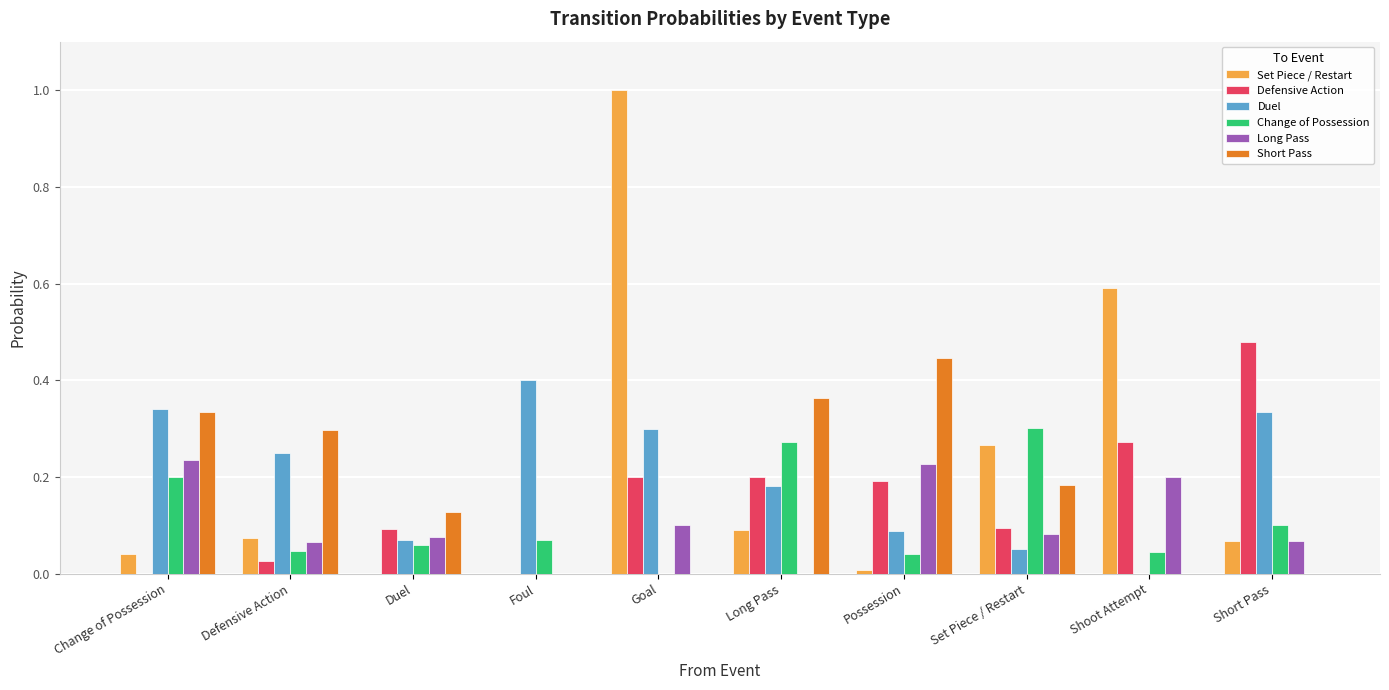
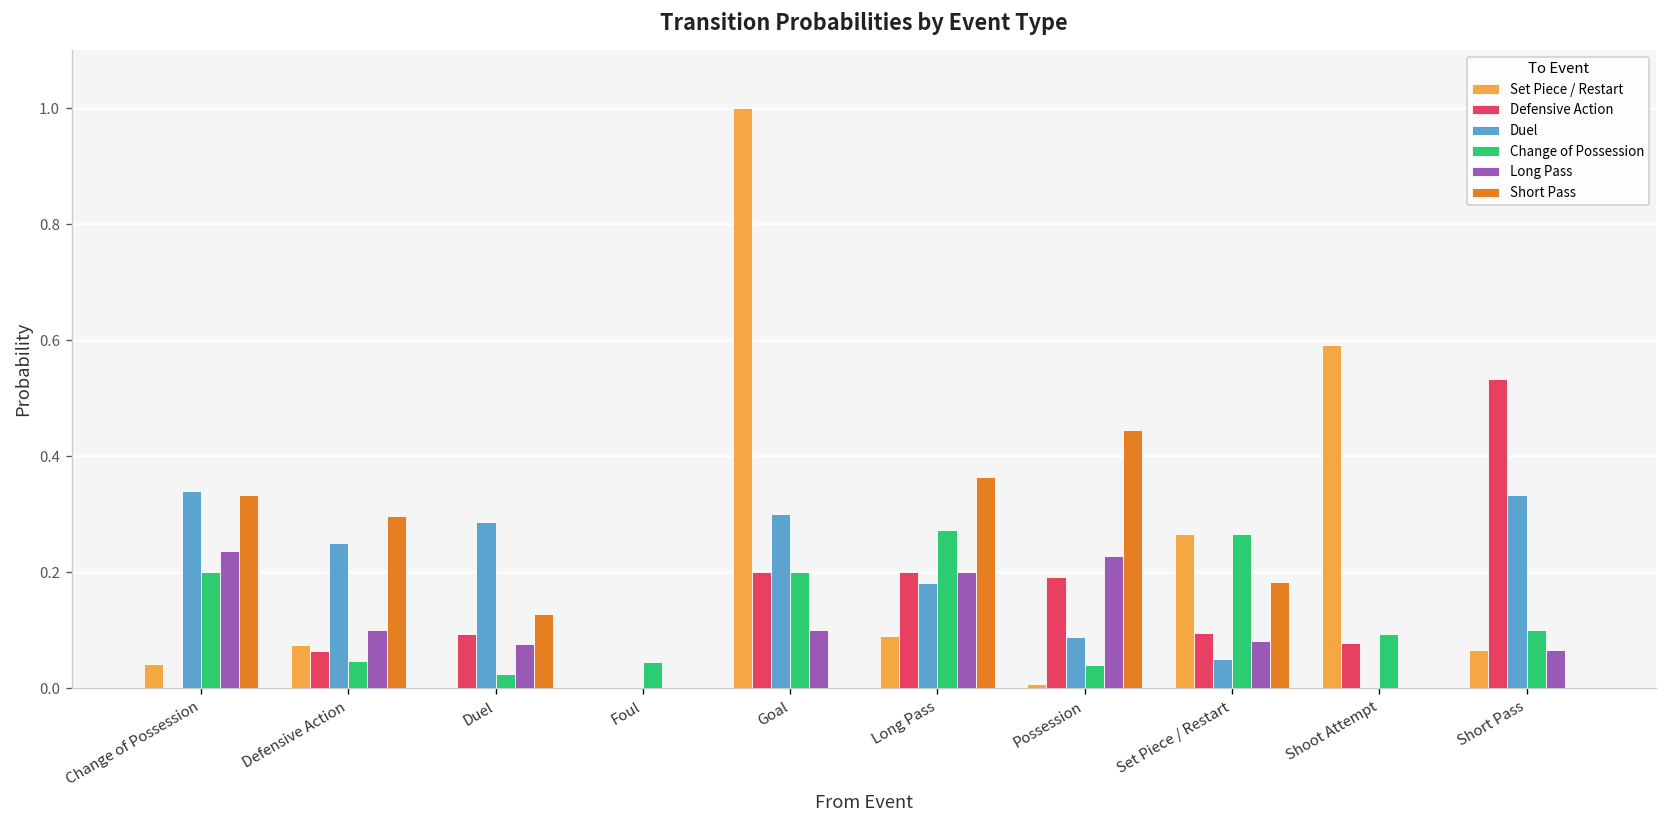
  {
    "Defensive Action": {
      "Change of Possession": 0.00,
-     "Defensive Action": 0.03,
+     "Defensive Action": 0.06,
      "Duel": 0.09,
      "Foul": 0.00,
      "Goal": 0.20,
      "Long Pass": 0.20,
      "Possession": 0.19,
      "Set Piece / Restart": 0.10,
-     "Shoot Attempt": 0.27,
-     "Short Pass": 0.48
+     "Shoot Attempt": 0.08,
+     "Short Pass": 0.53
    },
    "Duel": {
      "Change of Possession": 0.34,
      "Defensive Action": 0.25,
-     "Duel": 0.07,
-     "Foul": 0.4,
+     "Duel": 0.29,
+     "Foul": 0.0,
      "Goal": 0.30,
      "Long Pass": 0.18,
      "Possession": 0.09,
      "Set Piece / Restart": 0.05,
      "Shoot Attempt": 0.00,
      "Short Pass": 0.33
    },
    "Change of Possession": {
      "Change of Possession": 0.20,
      "Defensive Action": 0.05,
-     "Duel": 0.06,
-     "Foul": 0.07,
-     "Goal": 0.0,
+     "Duel": 0.03,
+     "Foul": 0.05,
+     "Goal": 0.2,
      "Long Pass": 0.27,
      "Possession": 0.04,
-     "Set Piece / Restart": 0.30,
-     "Shoot Attempt": 0.05,
+     "Set Piece / Restart": 0.27,
+     "Shoot Attempt": 0.09,
      "Short Pass": 0.10
    },
    "Long Pass": {
      "Change of Possession": 0.24,
-     "Defensive Action": 0.06,
+     "Defensive Action": 0.10,
      "Duel": 0.08,
      "Foul": 0.00,
      "Goal": 0.10,
-     "Long Pass": 0.0,
+     "Long Pass": 0.2,
      "Possession": 0.23,
      "Set Piece / Restart": 0.08,
-     "Shoot Attempt": 0.2,
+     "Shoot Attempt": 0.0,
      "Short Pass": 0.07
    }
  }
